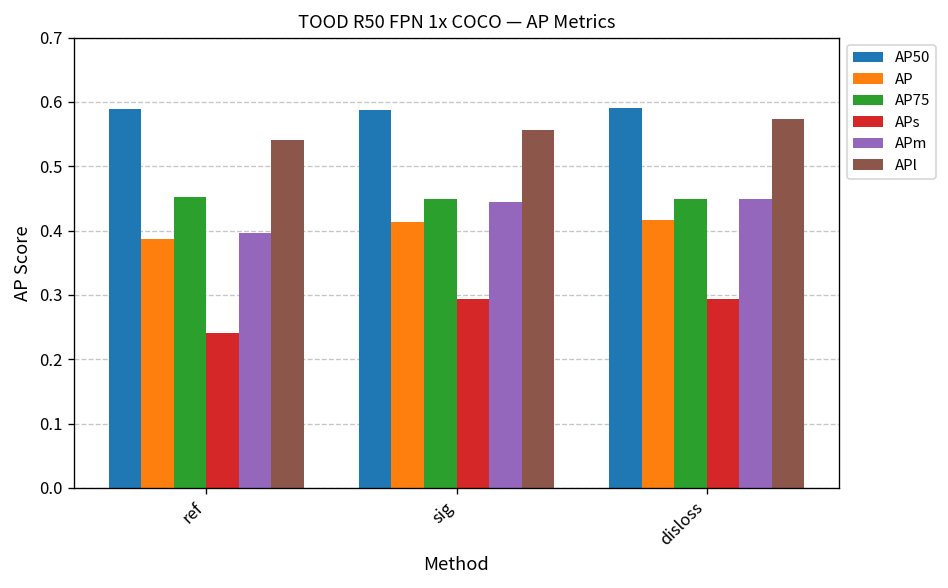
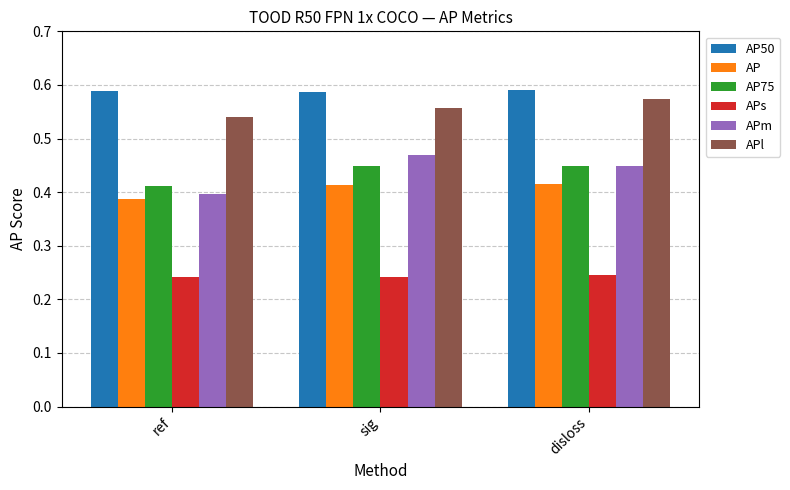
  {
    "AP50": {
      "ref": 0.59,
      "sig": 0.59,
      "disloss": 0.59
    },
    "AP": {
      "ref": 0.39,
      "sig": 0.41,
      "disloss": 0.42
    },
    "AP75": {
-     "ref": 0.45,
+     "ref": 0.41,
      "sig": 0.45,
      "disloss": 0.45
    },
    "APs": {
      "ref": 0.24,
-     "sig": 0.29,
-     "disloss": 0.29
+     "sig": 0.24,
+     "disloss": 0.25
    },
    "APm": {
      "ref": 0.40,
-     "sig": 0.45,
+     "sig": 0.47,
      "disloss": 0.45
    },
    "APl": {
      "ref": 0.54,
      "sig": 0.56,
      "disloss": 0.57
    }
  }
